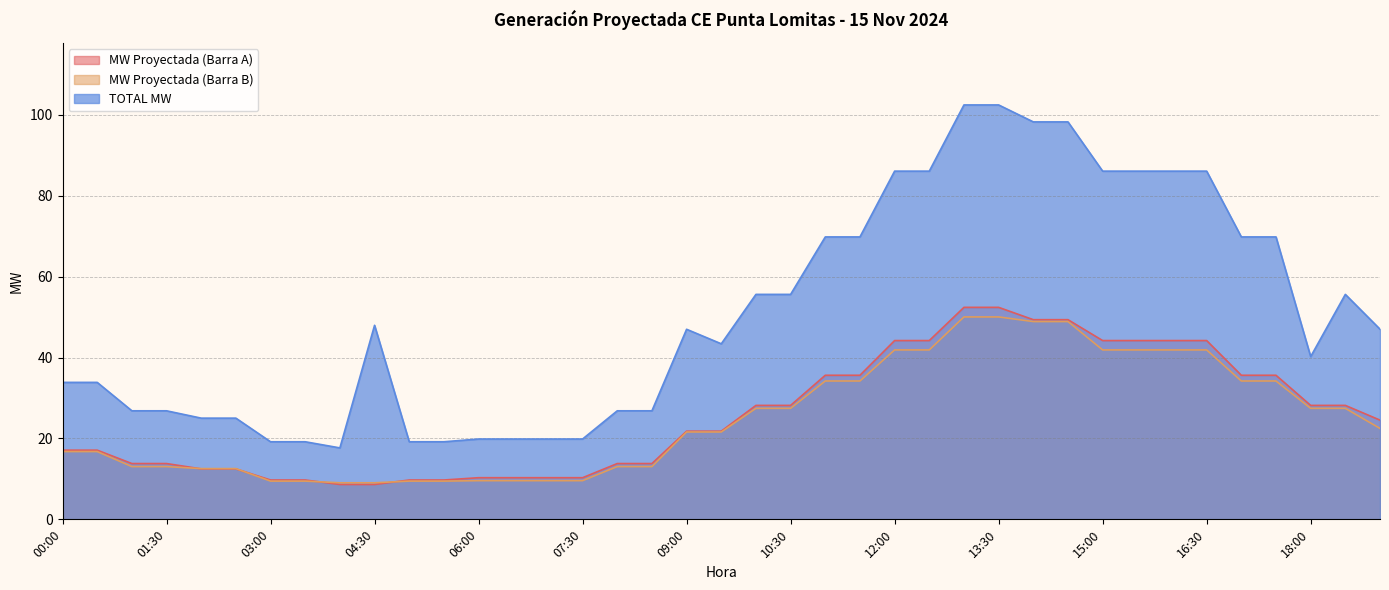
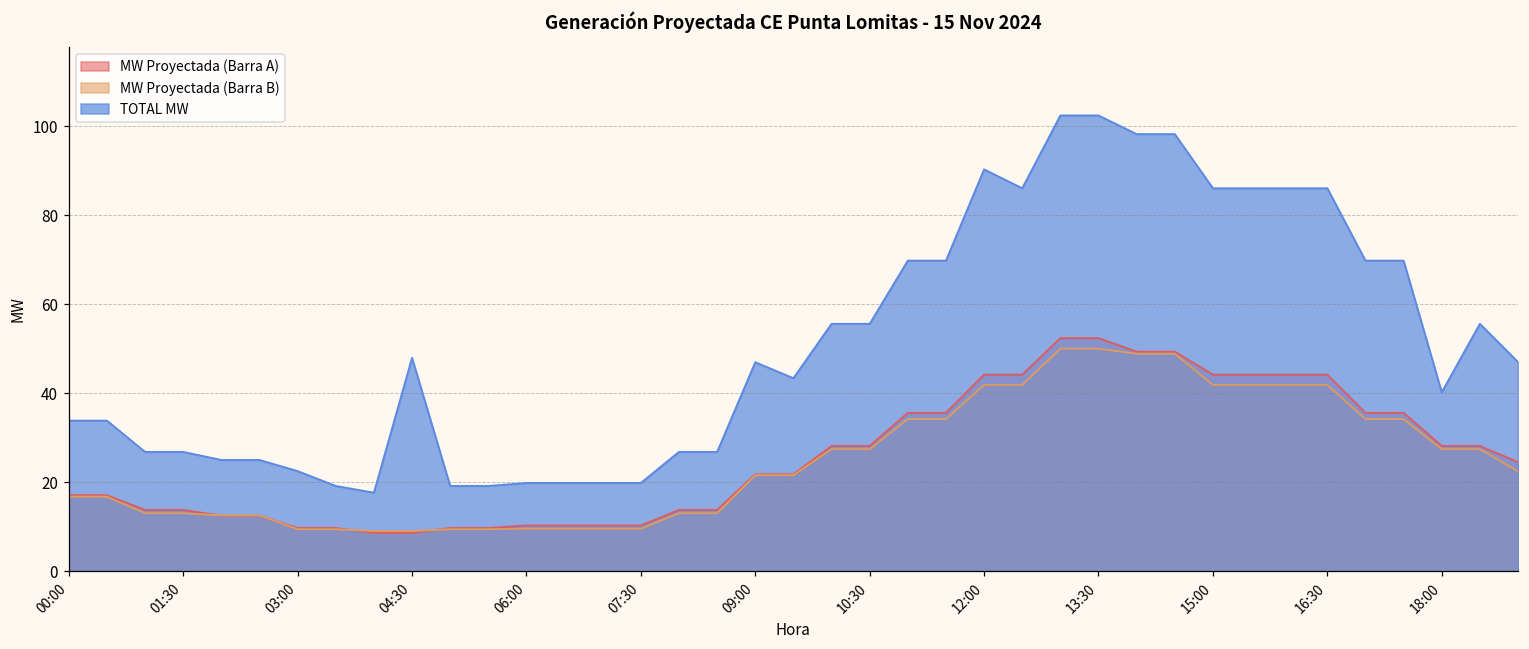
  {
    "TOTAL MW": {
      "00:00": 34,
      "01:30": 27,
-     "03:00": 19,
+     "03:00": 23,
      "04:30": 48,
      "06:00": 20,
      "07:30": 20,
      "09:00": 47,
      "10:30": 56,
-     "12:00": 86,
+     "12:00": 90,
      "13:30": 102,
      "15:00": 86,
      "16:30": 86,
      "18:00": 40
    }
  }
